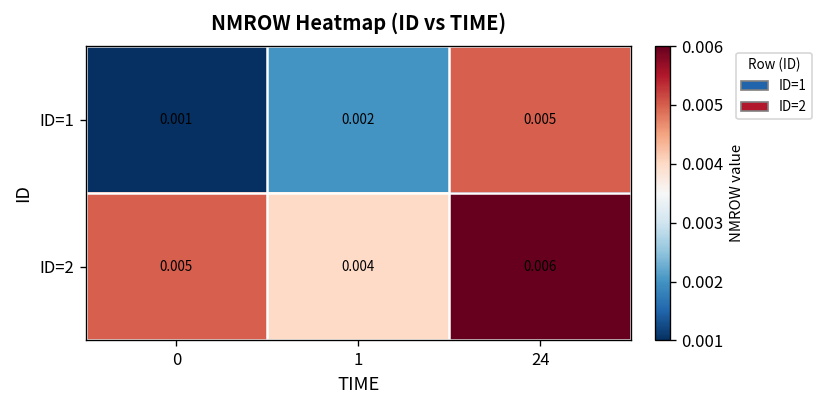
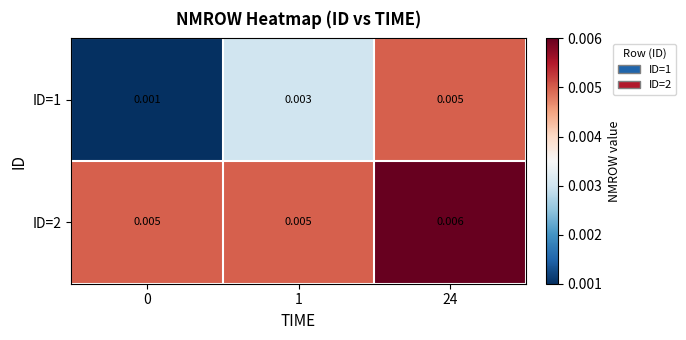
  {
    "ID=1": {
      "0": 0.001,
-     "1": 0.002,
+     "1": 0.003,
      "24": 0.005
    },
    "ID=2": {
      "0": 0.005,
-     "1": 0.004,
+     "1": 0.005,
      "24": 0.006
    }
  }
